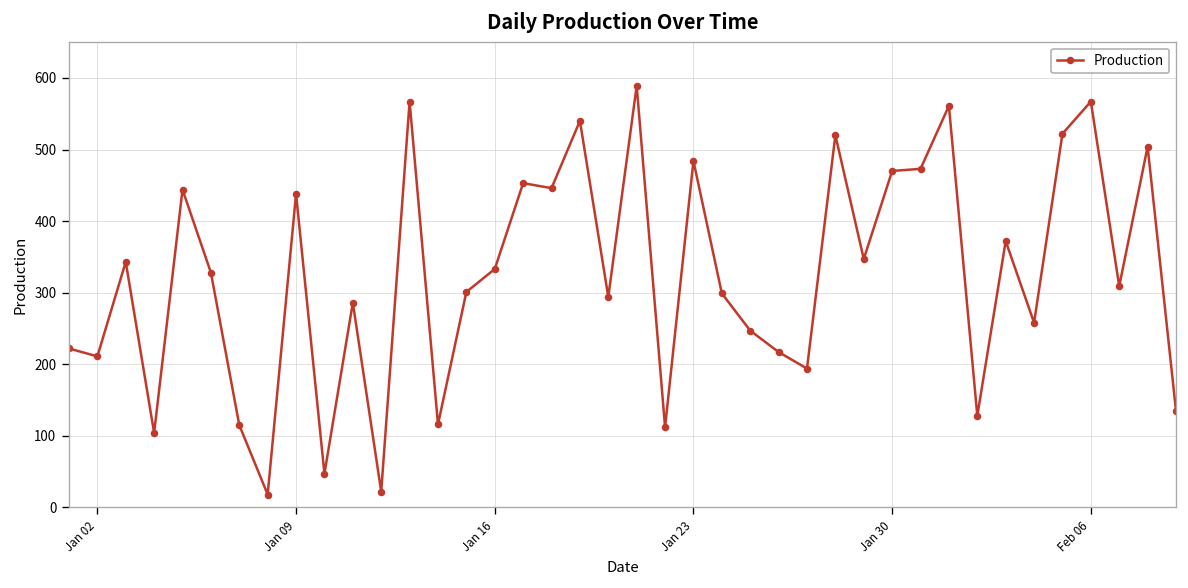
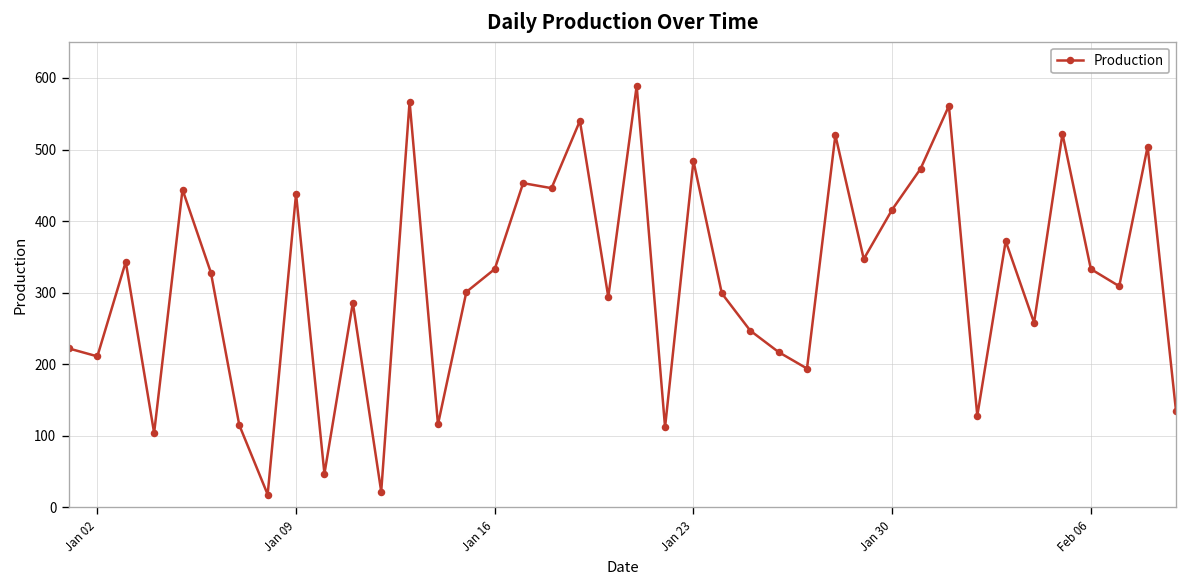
  {
    "Jan 02": 210,
    "Jan 09": 440,
    "Jan 16": 330,
    "Jan 23": 480,
-   "Jan 30": 470,
-   "Feb 06": 570
+   "Jan 30": 420,
+   "Feb 06": 330
  }
